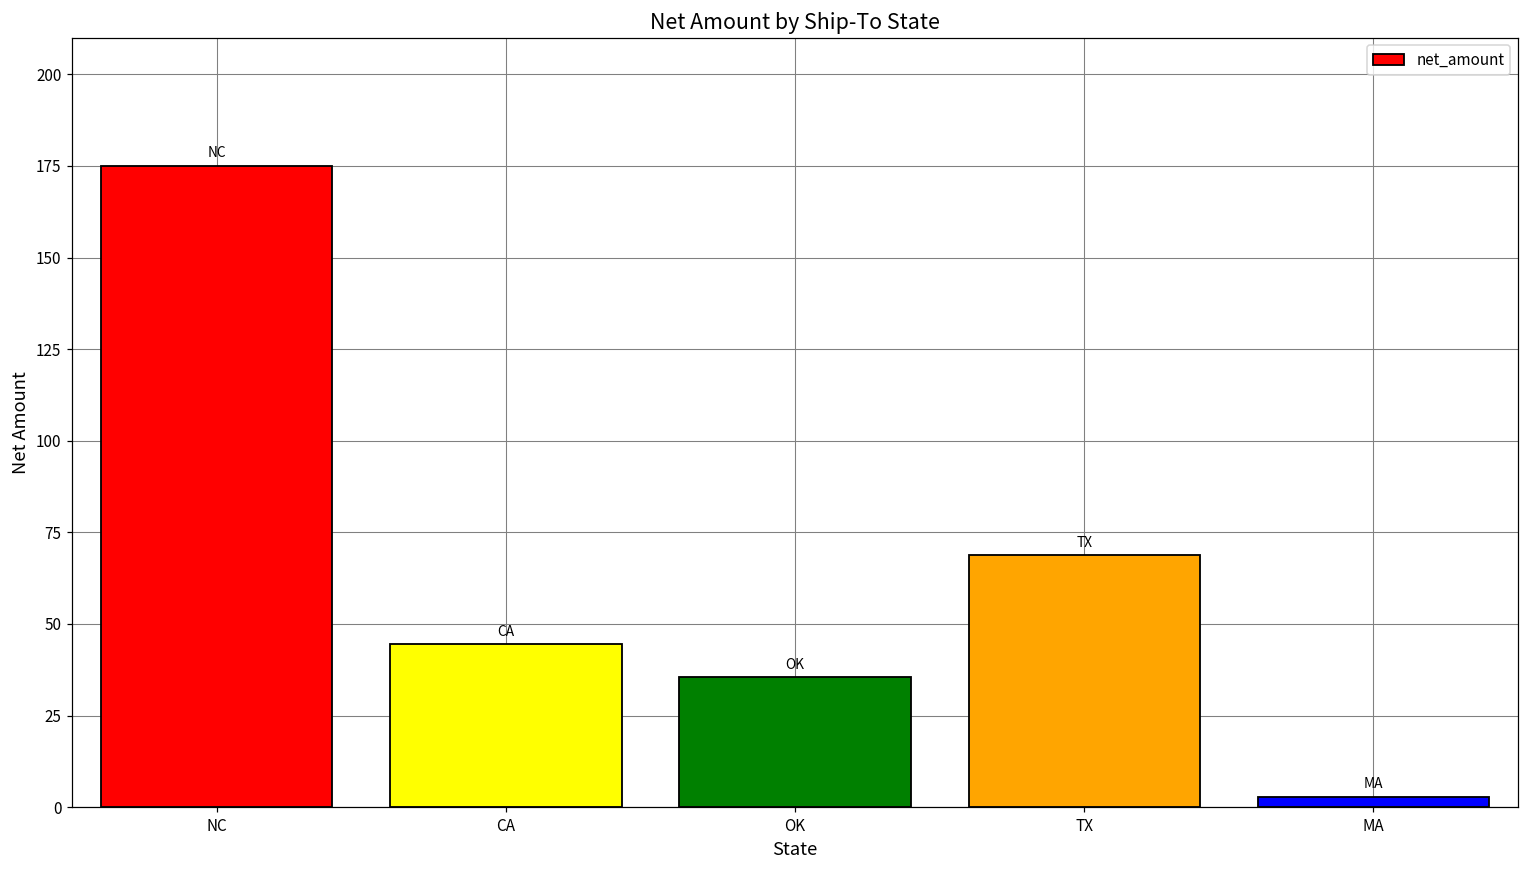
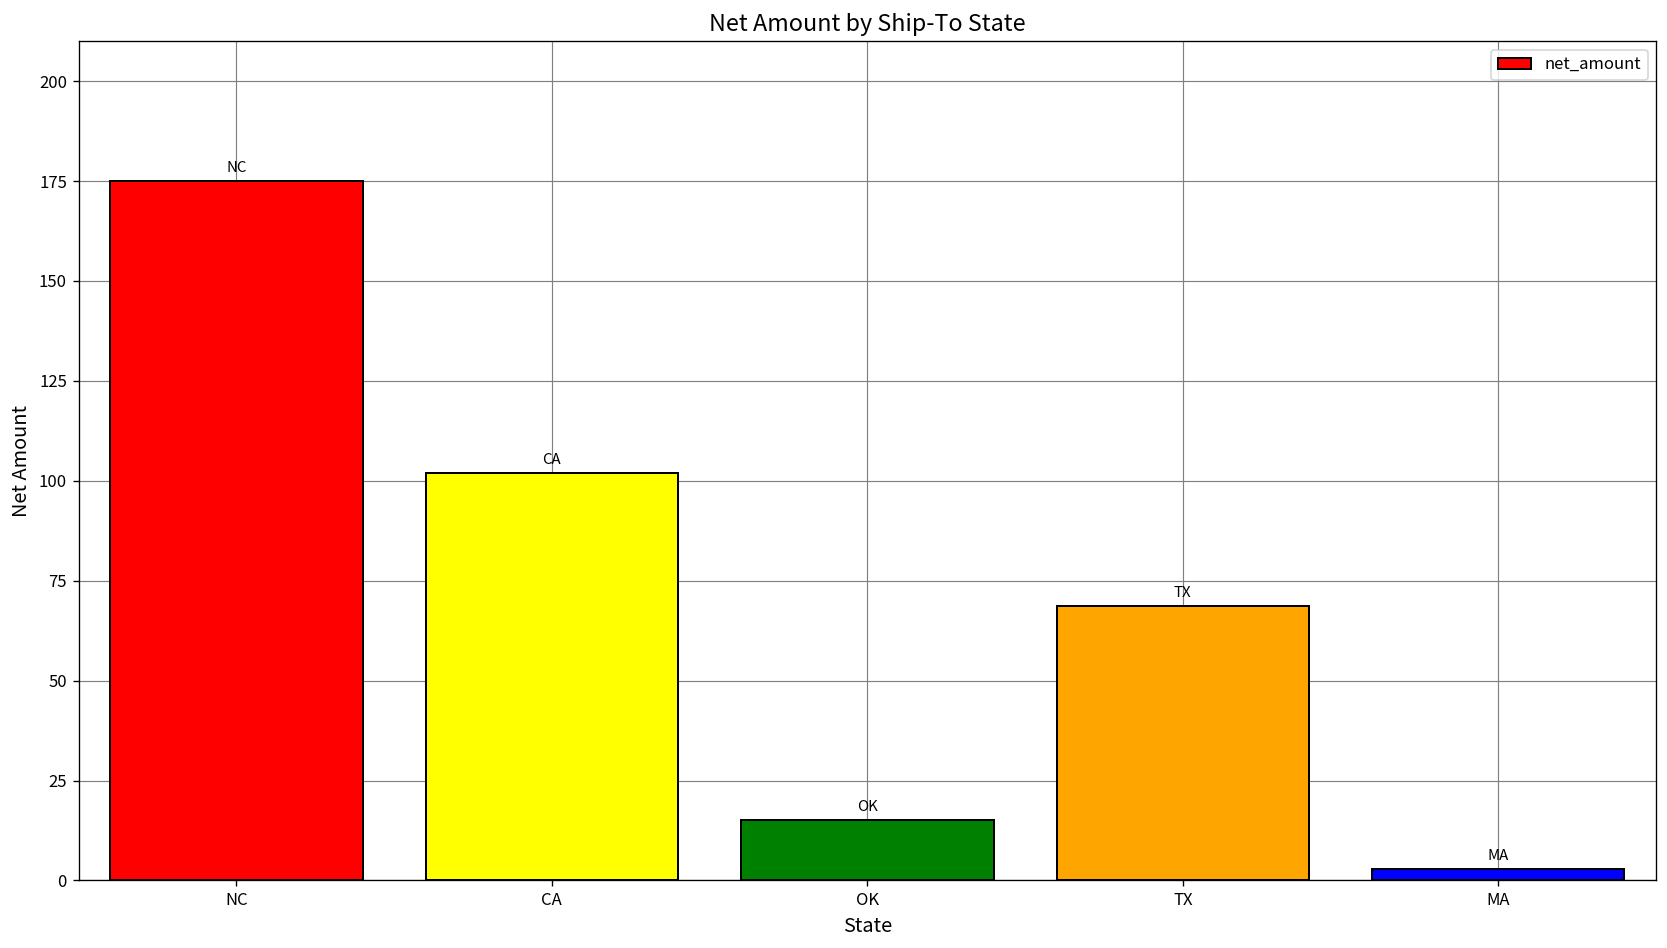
  {
    "NC": 175,
-   "CA": 45,
-   "OK": 36,
+   "CA": 102,
+   "OK": 15,
    "TX": 69,
    "MA": 3
  }
